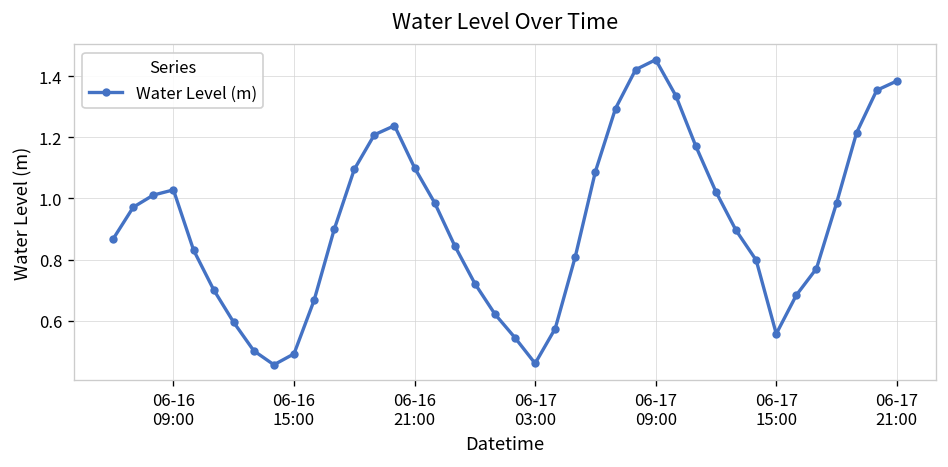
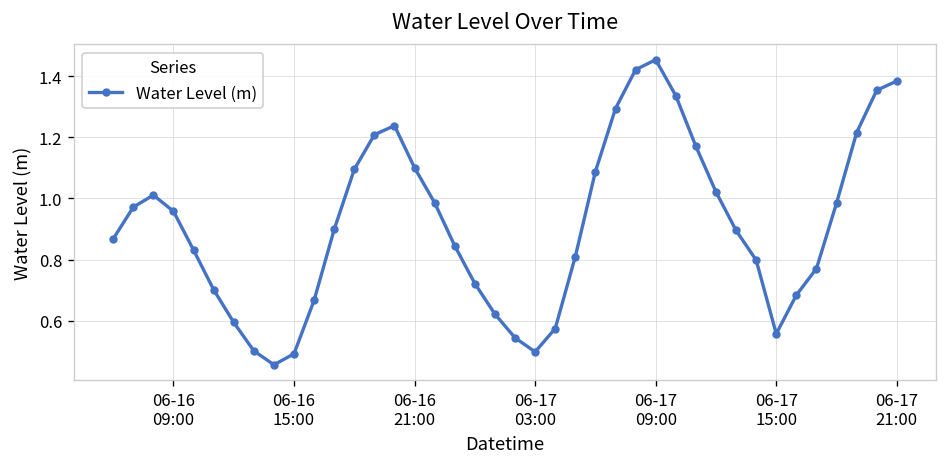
  {
-   "06-16 09:00": 1.03,
+   "06-16 09:00": 0.96,
    "06-16 15:00": 0.49,
    "06-16 21:00": 1.10,
-   "06-17 03:00": 0.46,
+   "06-17 03:00": 0.50,
    "06-17 09:00": 1.45,
    "06-17 15:00": 0.56,
    "06-17 21:00": 1.38
  }
